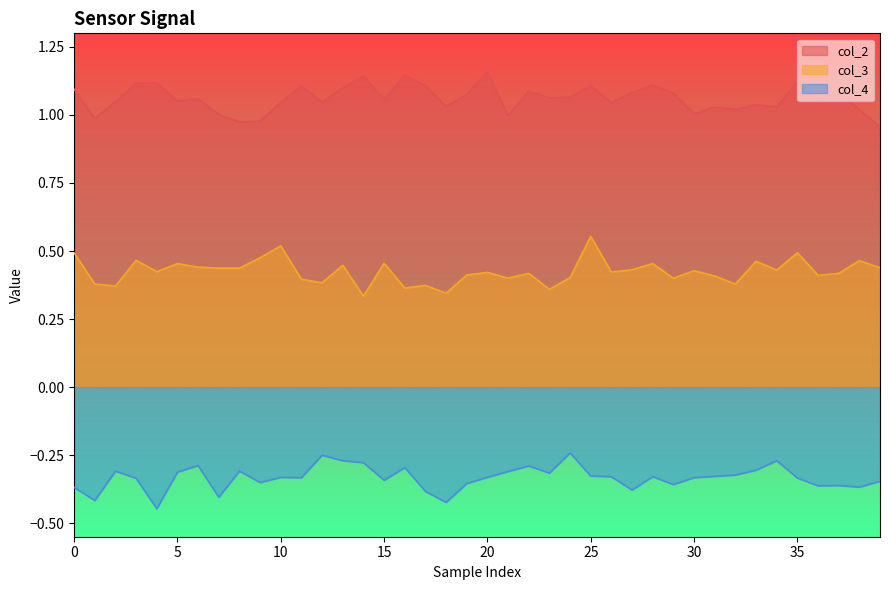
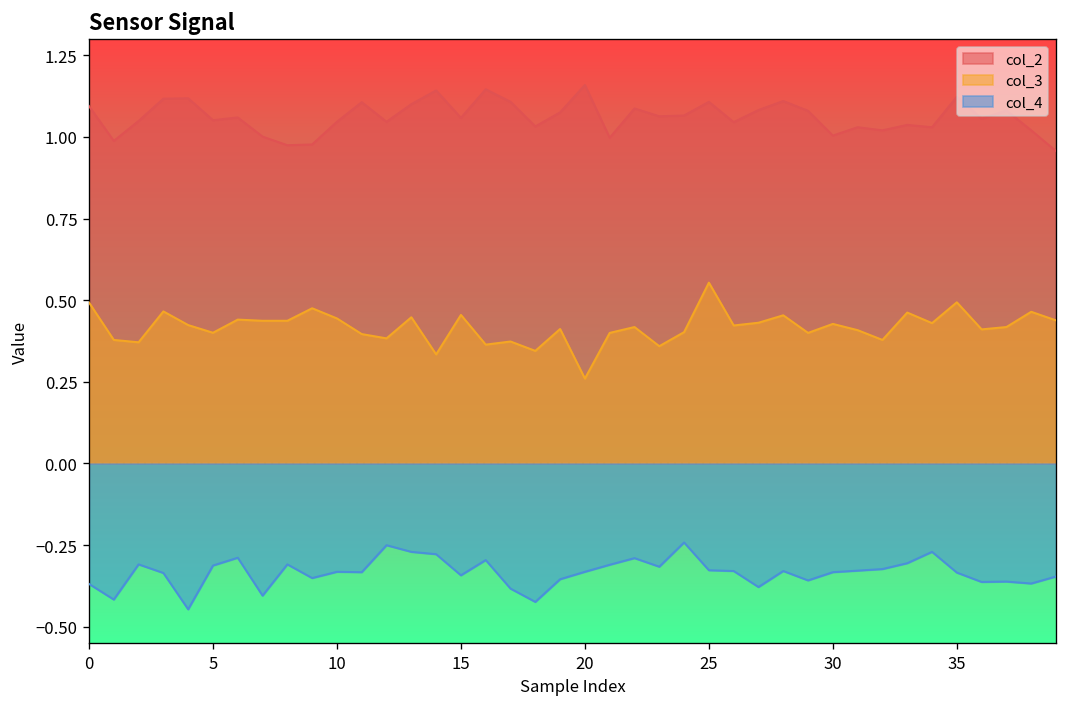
  {
    "col_2": {
      "0": 1.09,
      "5": 1.05,
      "10": 1.05,
      "15": 1.06,
      "20": 1.16,
      "25": 1.11,
      "30": 1.00,
      "35": 1.12
    },
    "col_3": {
      "0": 0.49,
-     "5": 0.45,
-     "10": 0.52,
+     "5": 0.40,
+     "10": 0.44,
      "15": 0.46,
-     "20": 0.42,
+     "20": 0.26,
      "25": 0.55,
      "30": 0.43,
      "35": 0.49
    }
  }
